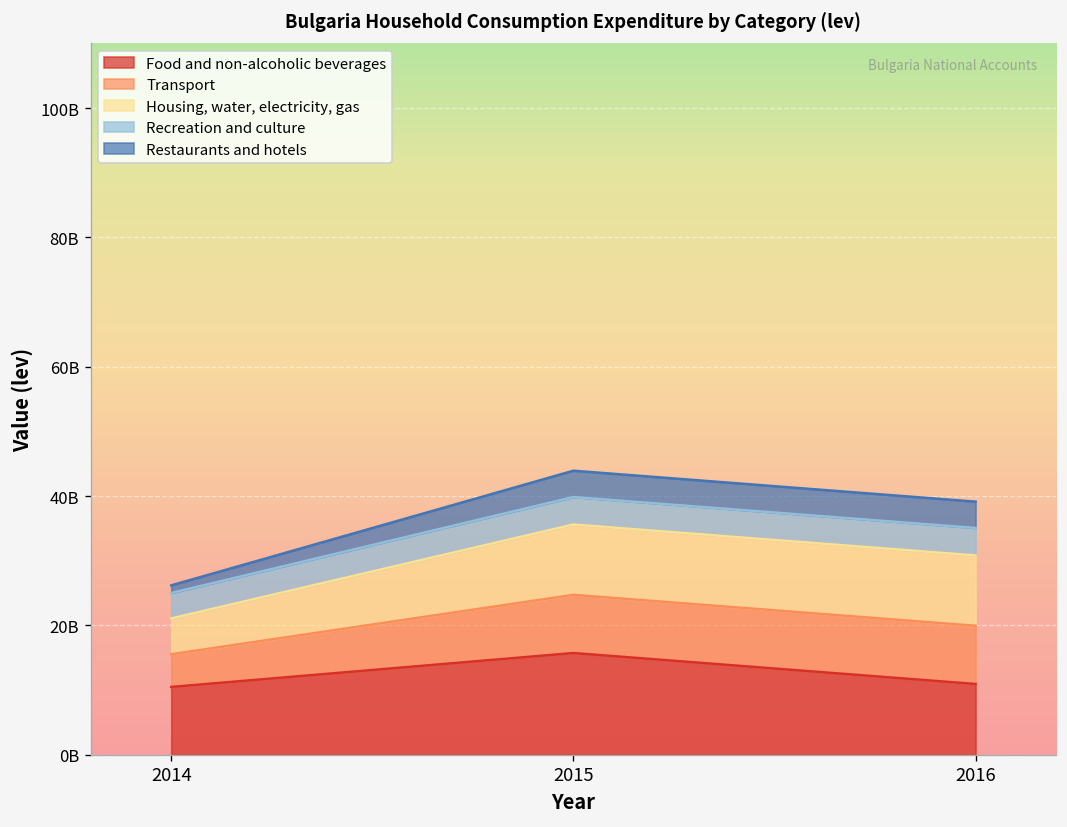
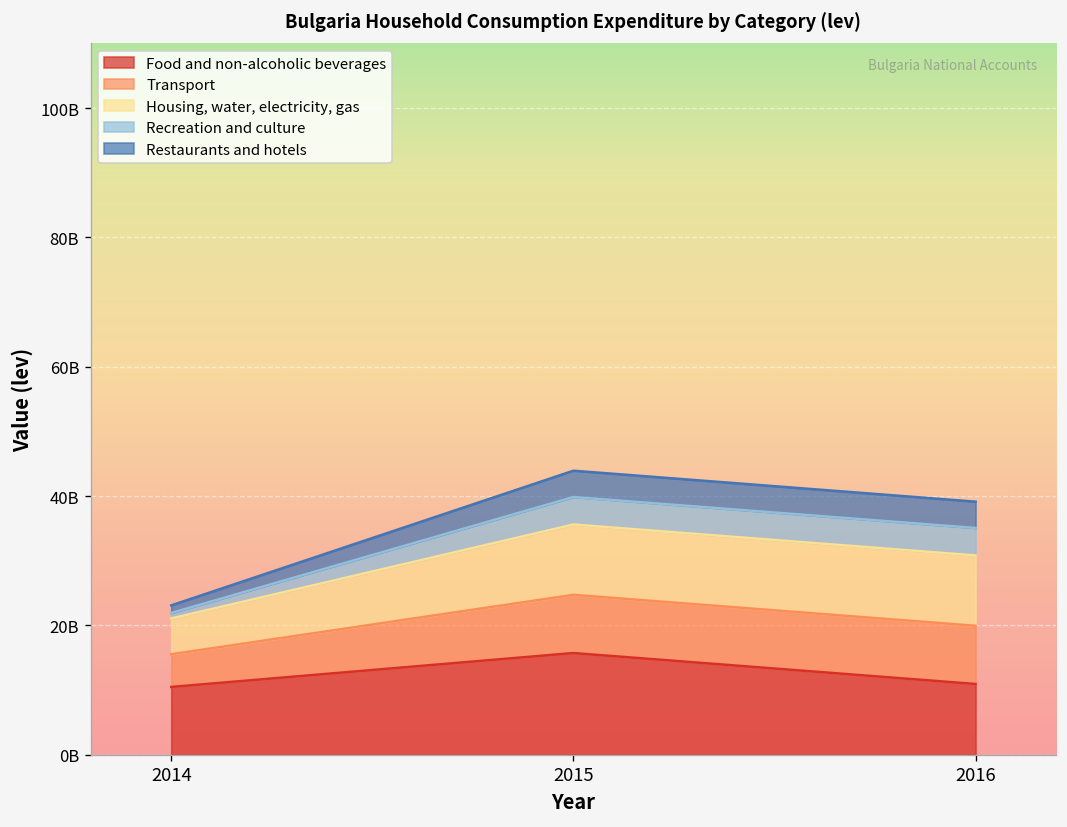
  {
    "Food and non-alcoholic beverages": {
      "2014": 10000000000,
      "2015": 16000000000,
      "2016": 11000000000
    },
    "Transport": {
      "2014": 5000000000,
      "2015": 9000000000,
      "2016": 9000000000
    },
    "Housing, water, electricity, gas": {
      "2014": 6000000000,
      "2015": 11000000000,
      "2016": 11000000000
    },
    "Recreation and culture": {
-     "2014": 4000000000,
+     "2014": 1000000000,
      "2015": 4000000000,
      "2016": 4000000000
    },
    "Restaurants and hotels": {
      "2014": 1000000000,
      "2015": 4000000000,
      "2016": 4000000000
    }
  }
